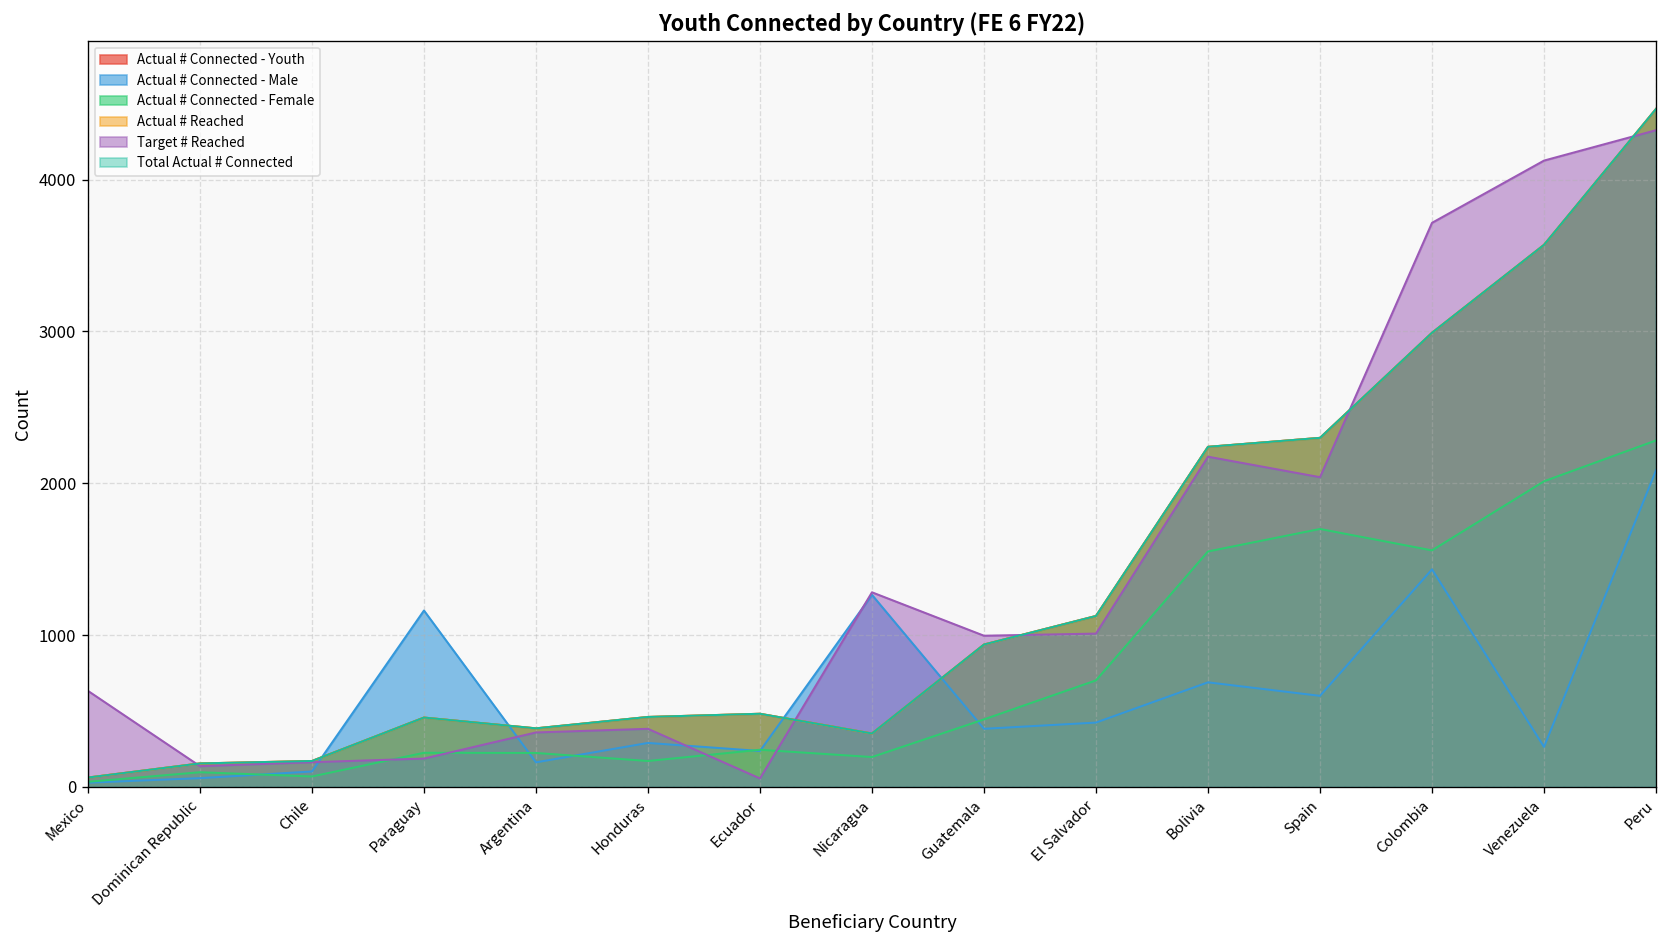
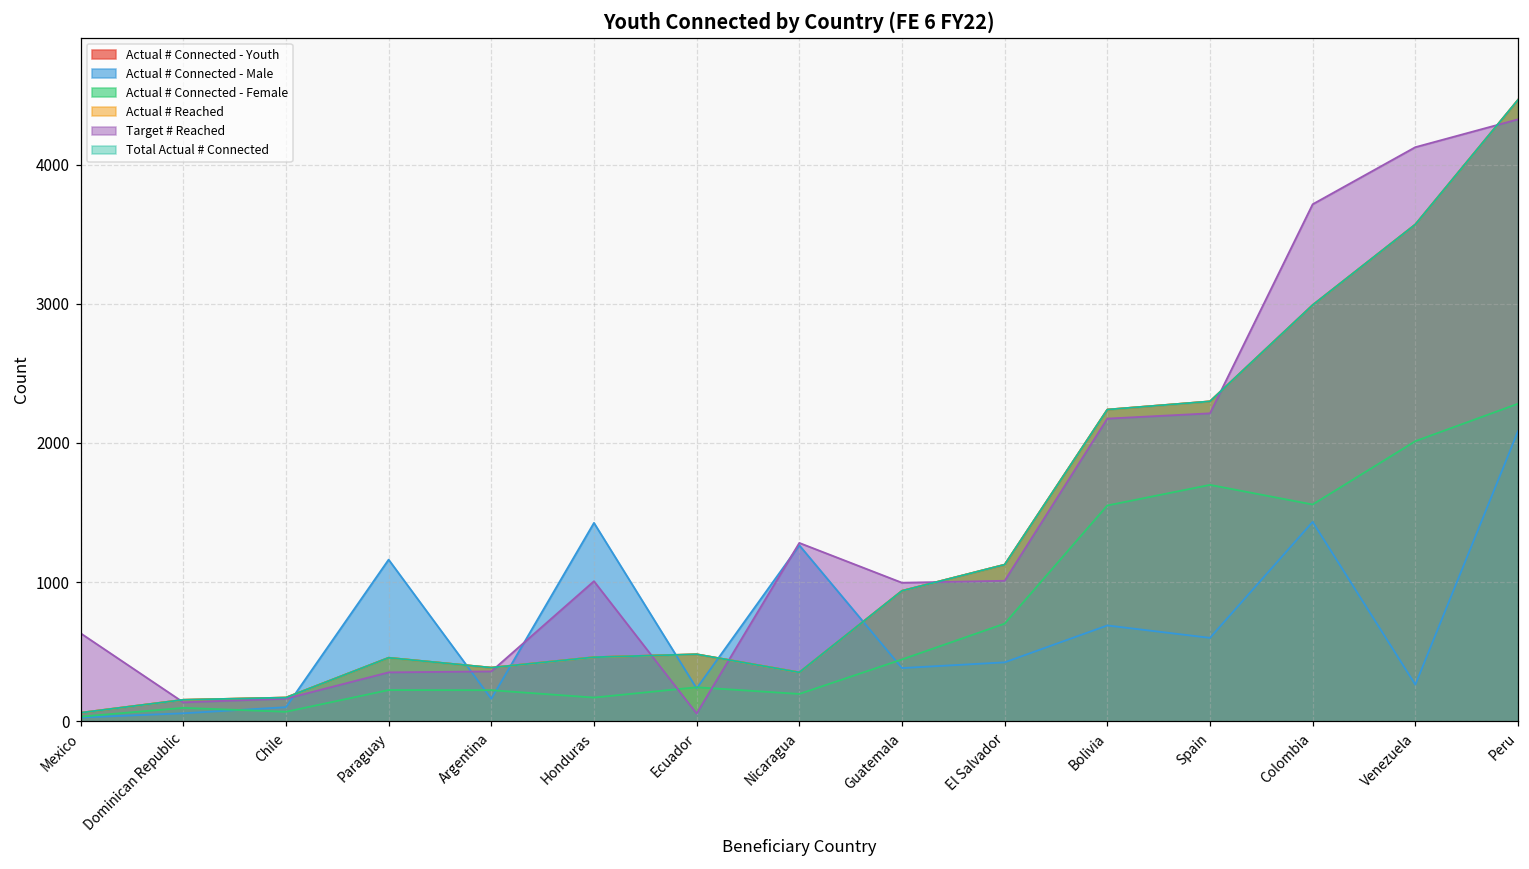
  {
    "Actual # Connected - Male": {
      "Dominican Republic": 60,
      "Chile": 100,
      "Paraguay": 1160,
      "Argentina": 160,
-     "Honduras": 290,
+     "Honduras": 1430,
      "Guatemala": 380,
      "El Salvador": 420,
      "Bolivia": 690,
      "Spain": 600,
      "Colombia": 1430,
      "Venezuela": 260,
      "Peru": 2090
    },
    "Target # Reached": {
      "Mexico": 630,
-     "Paraguay": 190,
+     "Paraguay": 350,
      "Argentina": 360,
-     "Honduras": 380,
+     "Honduras": 1010,
      "Ecuador": 60,
      "Guatemala": 1000,
      "El Salvador": 1010,
      "Bolivia": 2180,
-     "Spain": 2040,
+     "Spain": 2210,
      "Colombia": 3720,
      "Venezuela": 4130,
      "Peru": 4330
    }
  }
